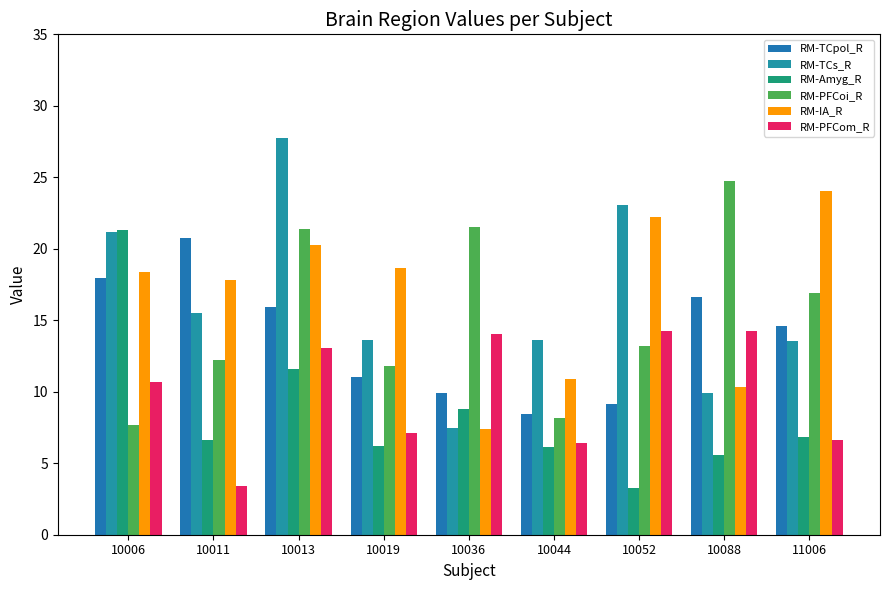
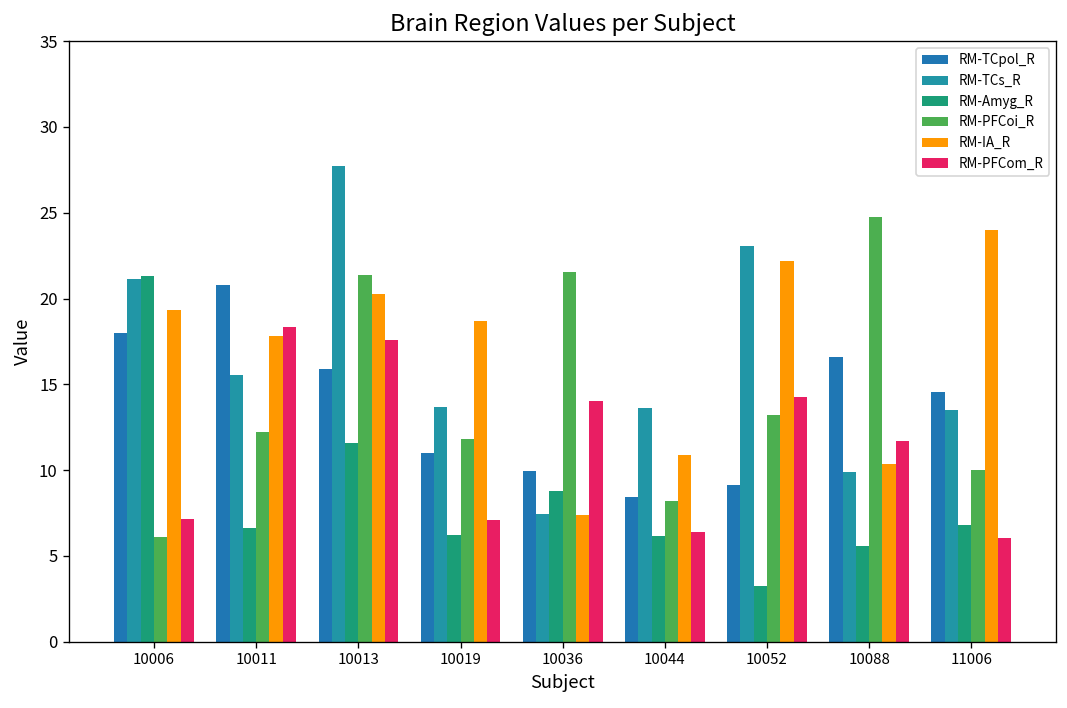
  {
    "RM-PFCoi_R": {
-     "10006": 7.7,
+     "10006": 6.1,
      "10011": 12.2,
      "10013": 21.4,
      "10019": 11.8,
      "10036": 21.6,
      "10044": 8.2,
      "10052": 13.2,
      "10088": 24.8,
-     "11006": 16.9
+     "11006": 10.0
    },
    "RM-IA_R": {
-     "10006": 18.4,
+     "10006": 19.3,
      "10011": 17.8,
      "10013": 20.2,
      "10019": 18.7,
      "10036": 7.4,
      "10044": 10.9,
      "10052": 22.2,
      "10088": 10.3,
      "11006": 24.0
    },
    "RM-PFCom_R": {
-     "10006": 10.7,
-     "10011": 3.4,
-     "10013": 13.0,
+     "10006": 7.1,
+     "10011": 18.3,
+     "10013": 17.6,
      "10019": 7.1,
      "10036": 14.0,
      "10044": 6.4,
      "10052": 14.3,
-     "10088": 14.2,
-     "11006": 6.6
+     "10088": 11.7,
+     "11006": 6.1
    }
  }
